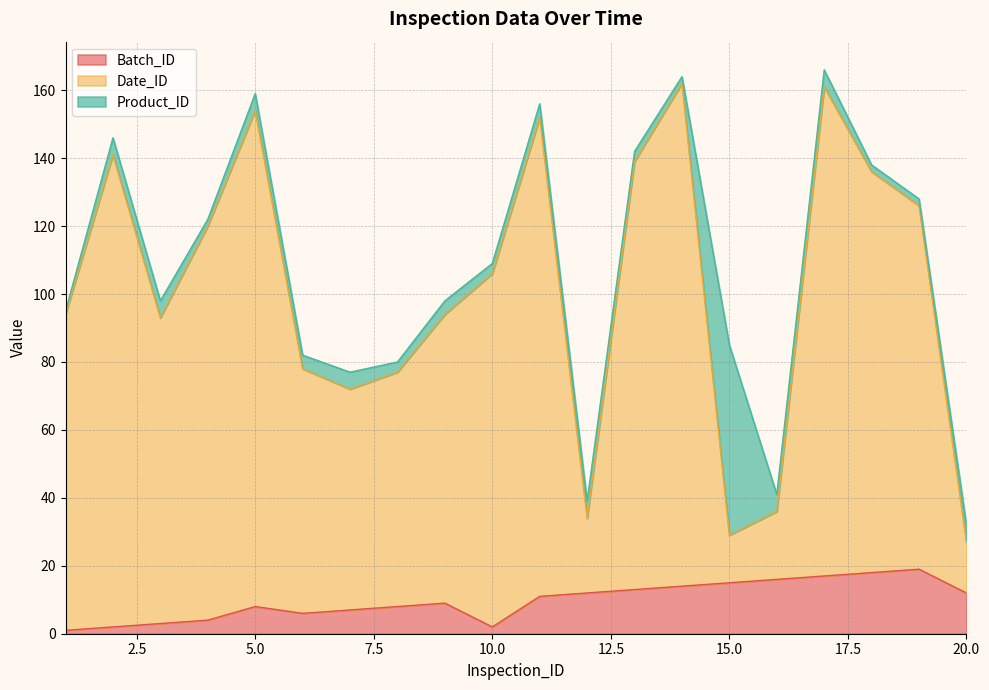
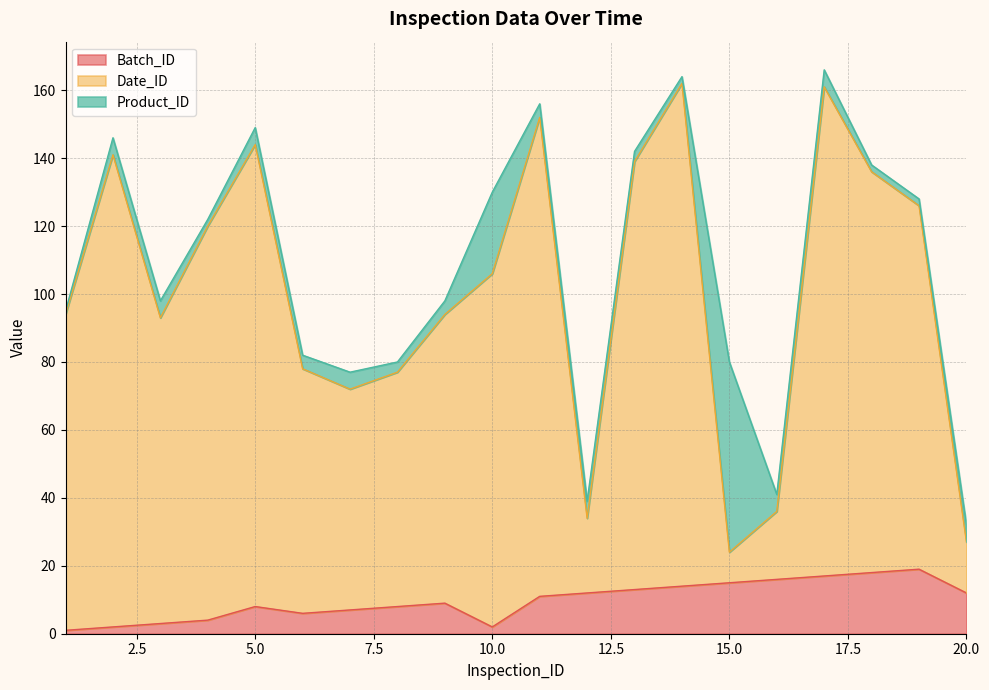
  {
    "Batch_ID": {
      "5.0": 8,
      "10.0": 2,
      "15.0": 15,
      "20.0": 12
    },
    "Date_ID": {
-     "5.0": 146,
+     "5.0": 136,
      "10.0": 104,
-     "15.0": 14,
+     "15.0": 9,
      "20.0": 15
    },
    "Product_ID": {
      "5.0": 5,
-     "10.0": 3,
+     "10.0": 24,
      "15.0": 56,
      "20.0": 5
    }
  }
